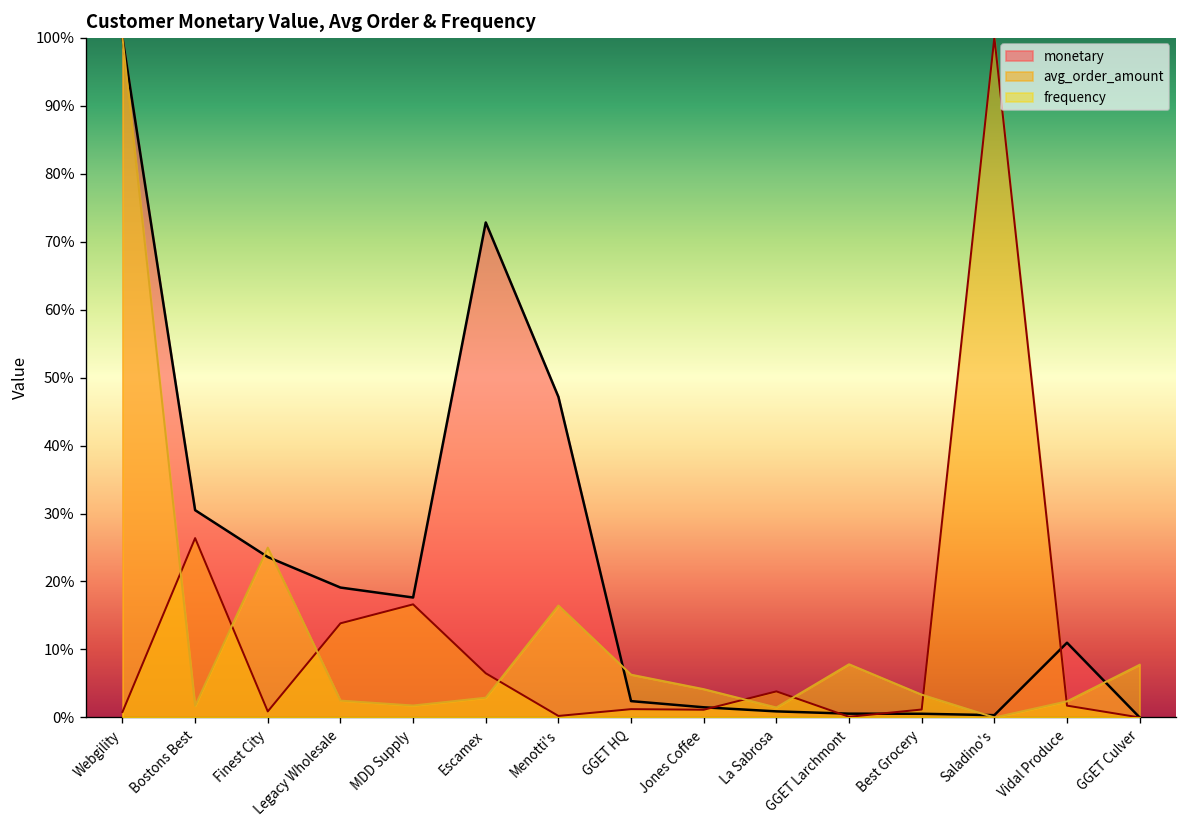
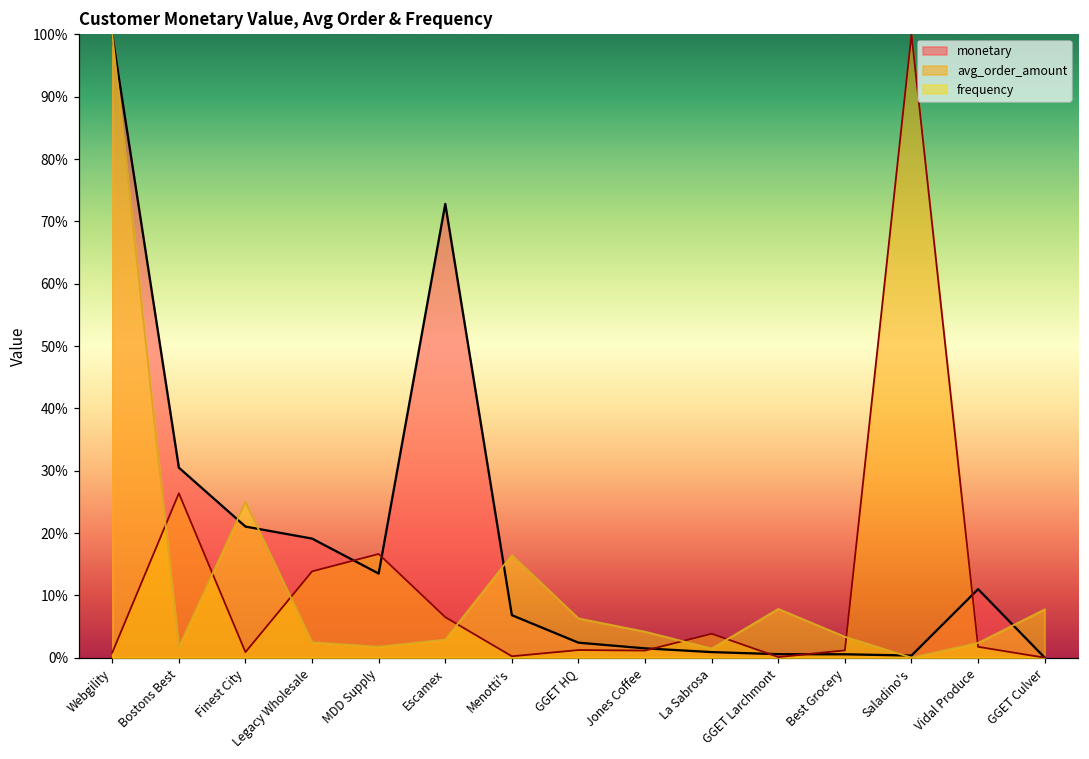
  {
    "monetary": {
      "Bostons Best": "30%",
-     "Finest City": "24%",
+     "Finest City": "21%",
      "Legacy Wholesale": "19%",
-     "MDD Supply": "18%",
+     "MDD Supply": "13%",
      "Escamex": "73%",
-     "Menotti's": "47%",
+     "Menotti's": "7%",
      "GGET HQ": "2%",
      "La Sabrosa": "1%",
      "GGET Larchmont": "1%",
      "Best Grocery": "1%",
      "Vidal Produce": "11%"
    }
  }
